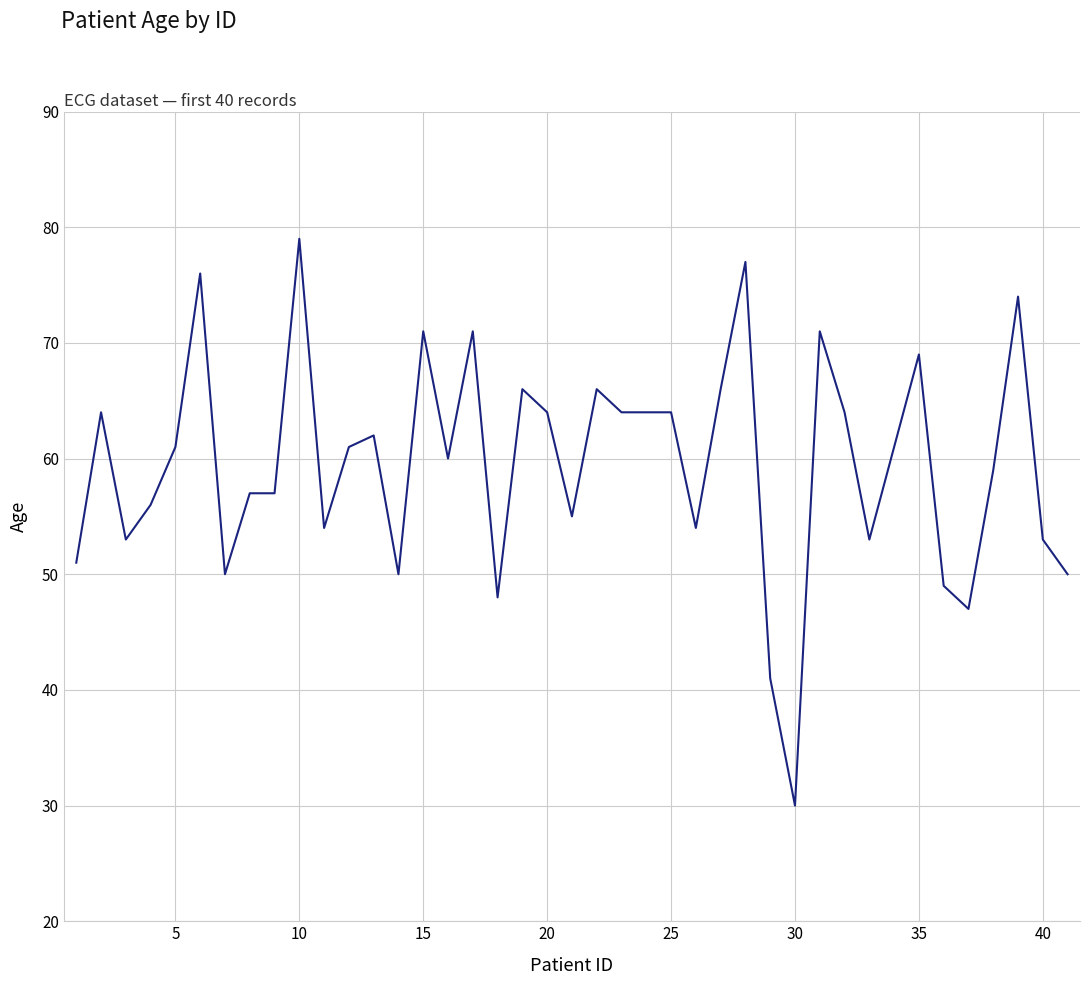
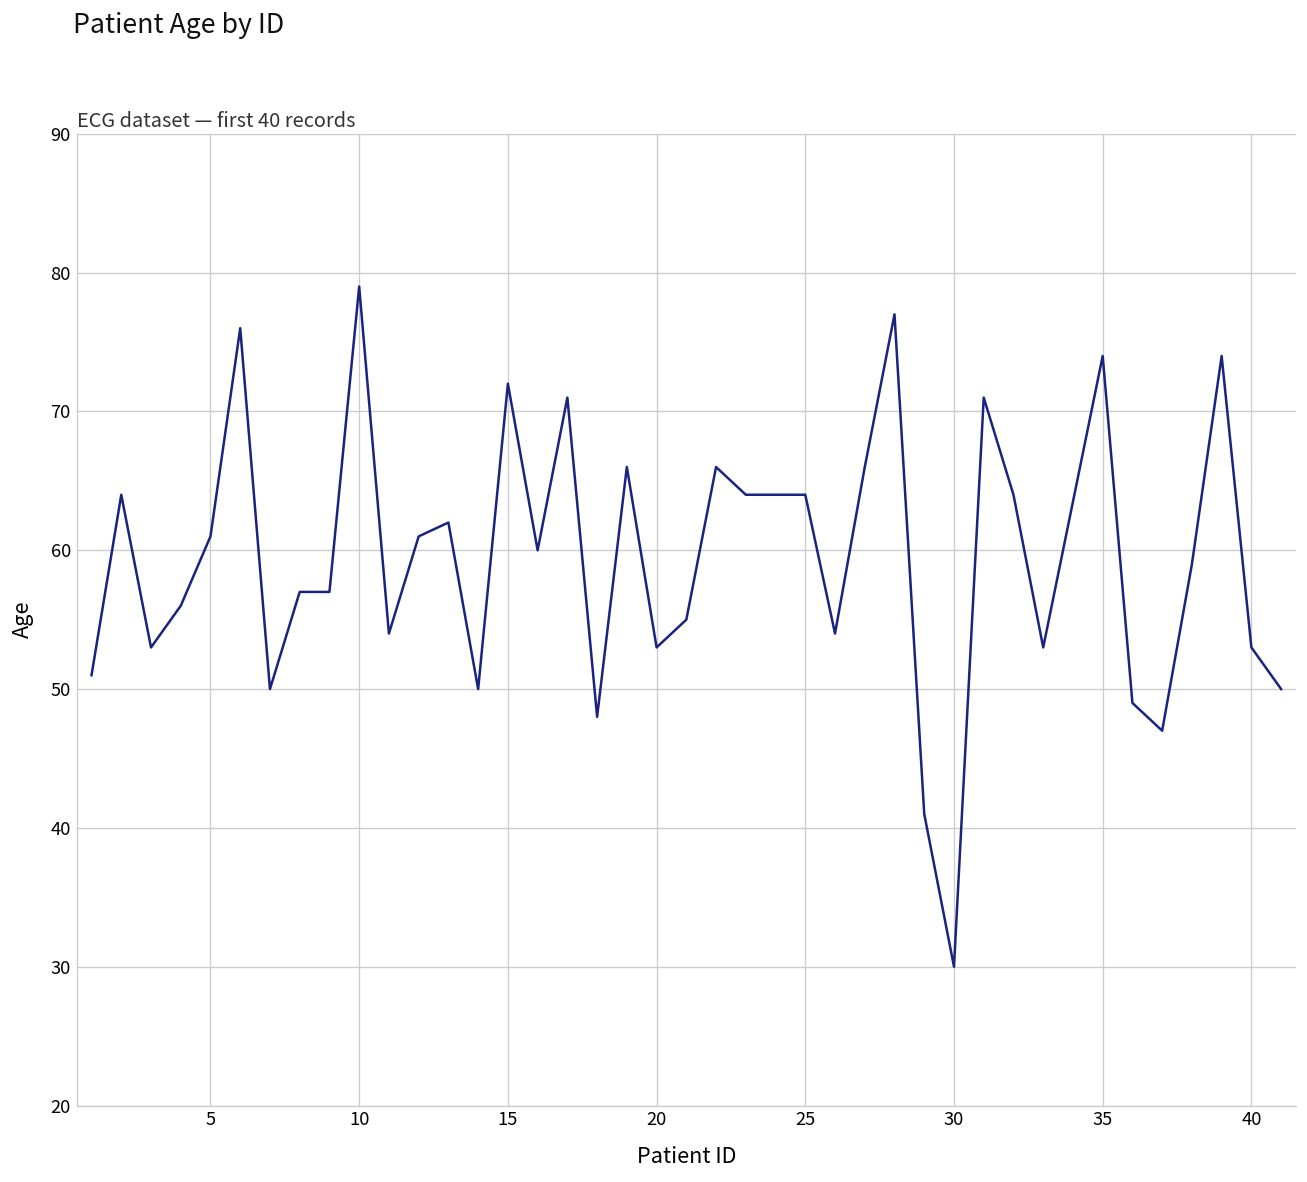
  {
    "5": 61,
    "10": 79,
-   "15": 71,
-   "20": 64,
+   "15": 72,
+   "20": 53,
    "25": 64,
    "30": 30,
-   "35": 69,
+   "35": 74,
    "40": 53
  }
